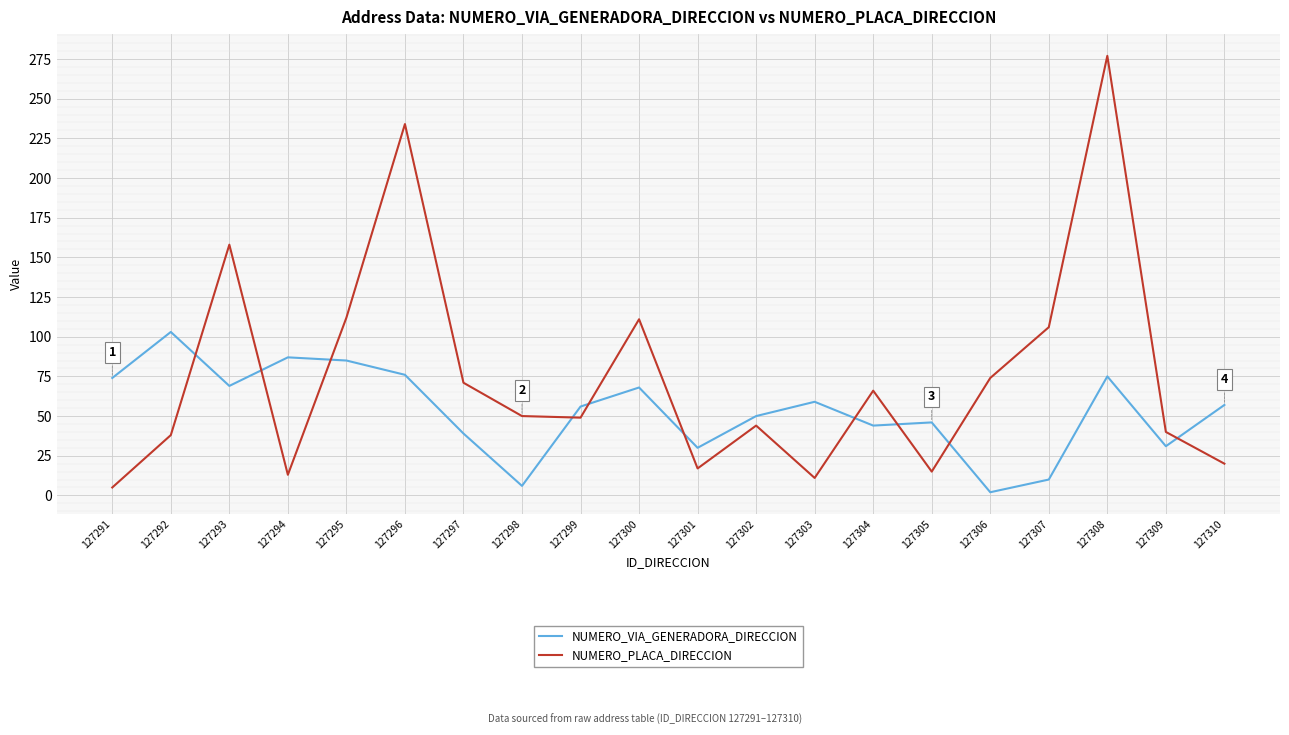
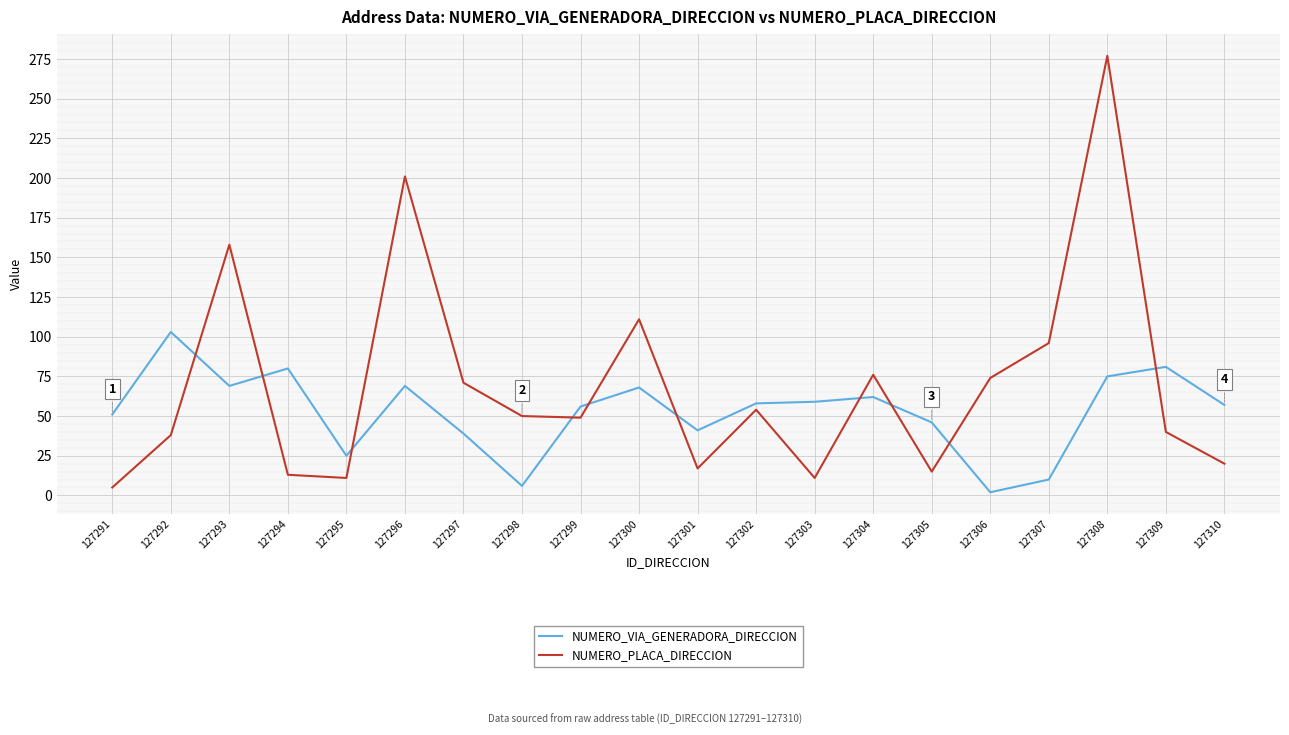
  {
    "NUMERO_VIA_GENERADORA_DIRECCION": {
-     "127291": 74,
+     "127291": 51,
      "127292": 103,
      "127293": 69,
-     "127294": 87,
-     "127295": 85,
-     "127296": 76,
+     "127294": 80,
+     "127295": 25,
+     "127296": 69,
      "127297": 39,
      "127298": 6,
      "127299": 56,
      "127300": 68,
-     "127301": 30,
-     "127302": 50,
+     "127301": 41,
+     "127302": 58,
      "127303": 59,
-     "127304": 44,
+     "127304": 62,
      "127306": 2,
      "127307": 10,
      "127308": 75,
-     "127309": 31
+     "127309": 81
    },
    "NUMERO_PLACA_DIRECCION": {
      "127291": 5,
      "127292": 38,
      "127293": 158,
      "127294": 13,
-     "127295": 112,
-     "127296": 234,
+     "127295": 11,
+     "127296": 201,
      "127297": 71,
      "127299": 49,
      "127300": 111,
      "127301": 17,
-     "127302": 44,
+     "127302": 54,
      "127303": 11,
-     "127304": 66,
+     "127304": 76,
      "127305": 15,
      "127306": 74,
-     "127307": 106,
+     "127307": 96,
      "127308": 277,
      "127309": 40,
      "127310": 20
    }
  }
